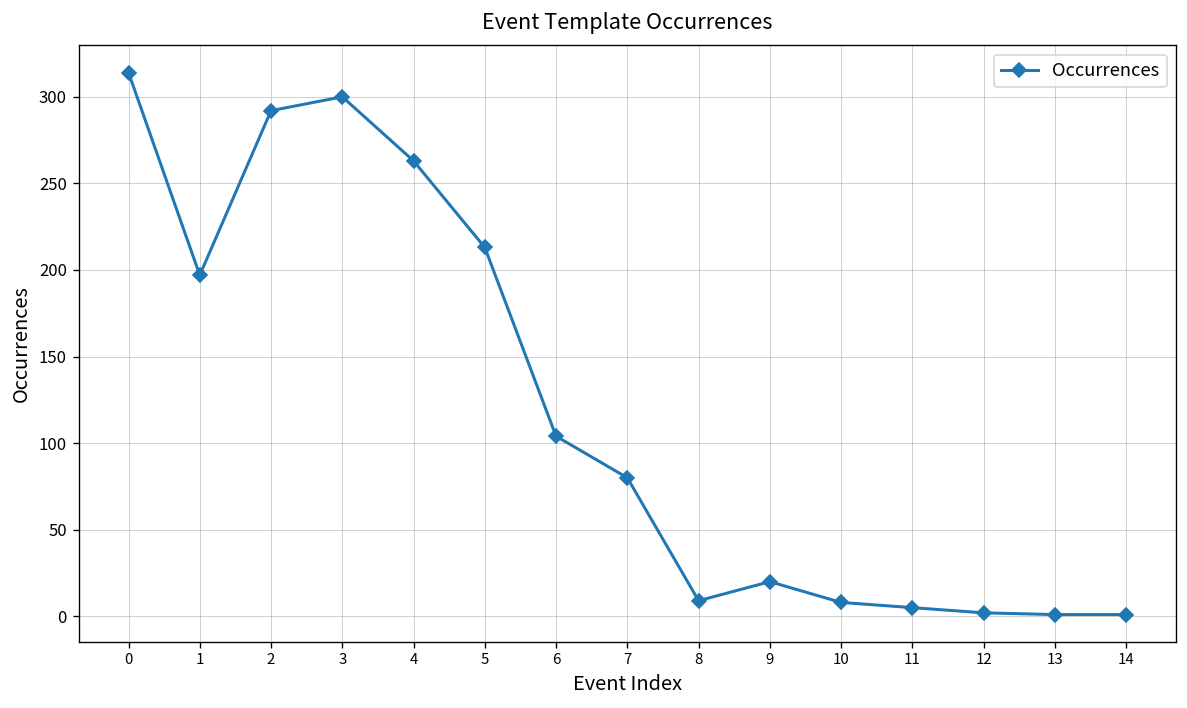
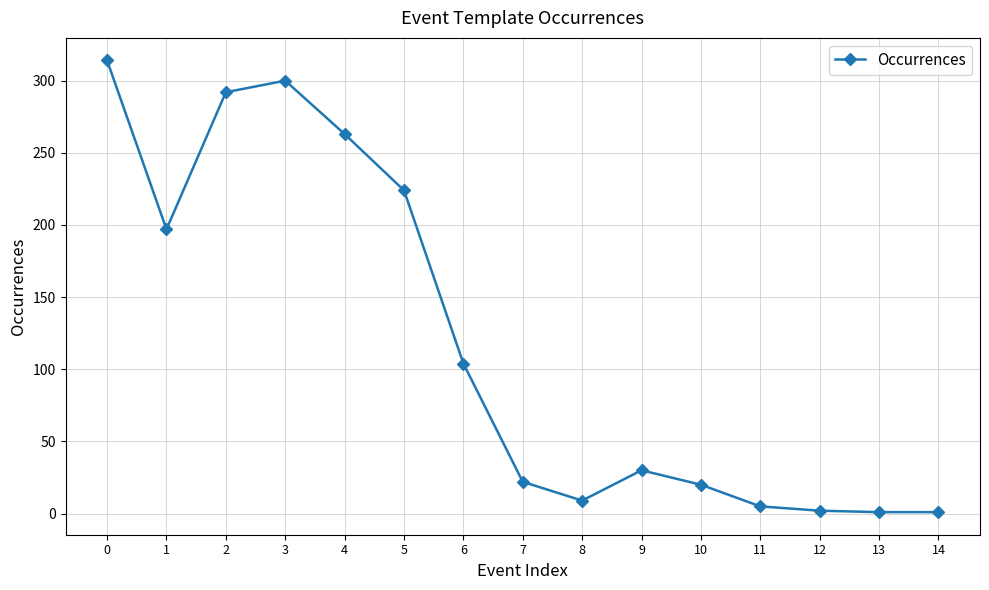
  {
    "0": 314,
    "1": 197,
    "2": 292,
    "3": 300,
    "4": 263,
-   "5": 213,
+   "5": 224,
    "6": 104,
-   "7": 80,
+   "7": 22,
    "8": 9,
-   "9": 20,
-   "10": 8,
+   "9": 30,
+   "10": 20,
    "11": 5,
    "12": 2,
    "13": 1,
    "14": 1
  }
